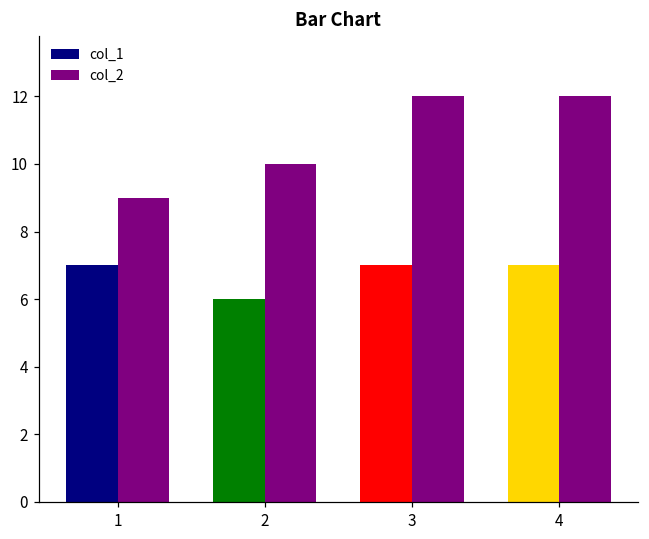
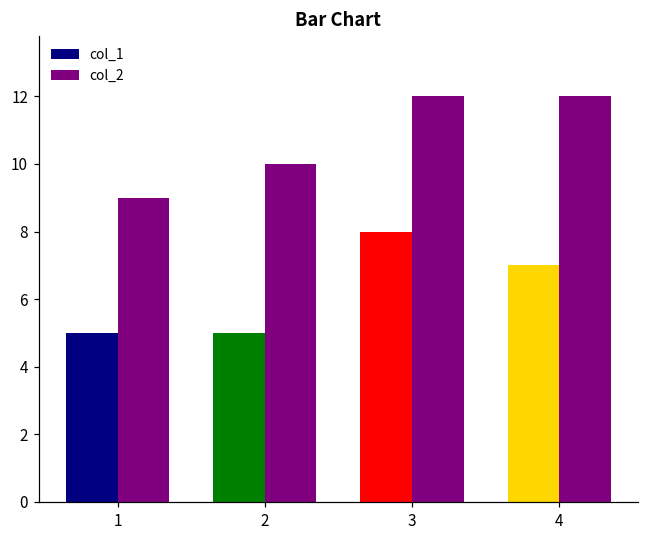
  {
    "col_1": {
-     "1": 7,
-     "2": 6,
-     "3": 7,
+     "1": 5,
+     "2": 5,
+     "3": 8,
      "4": 7
    },
    "col_2": {
      "1": 9,
      "2": 10,
      "3": 12,
      "4": 12
    }
  }
